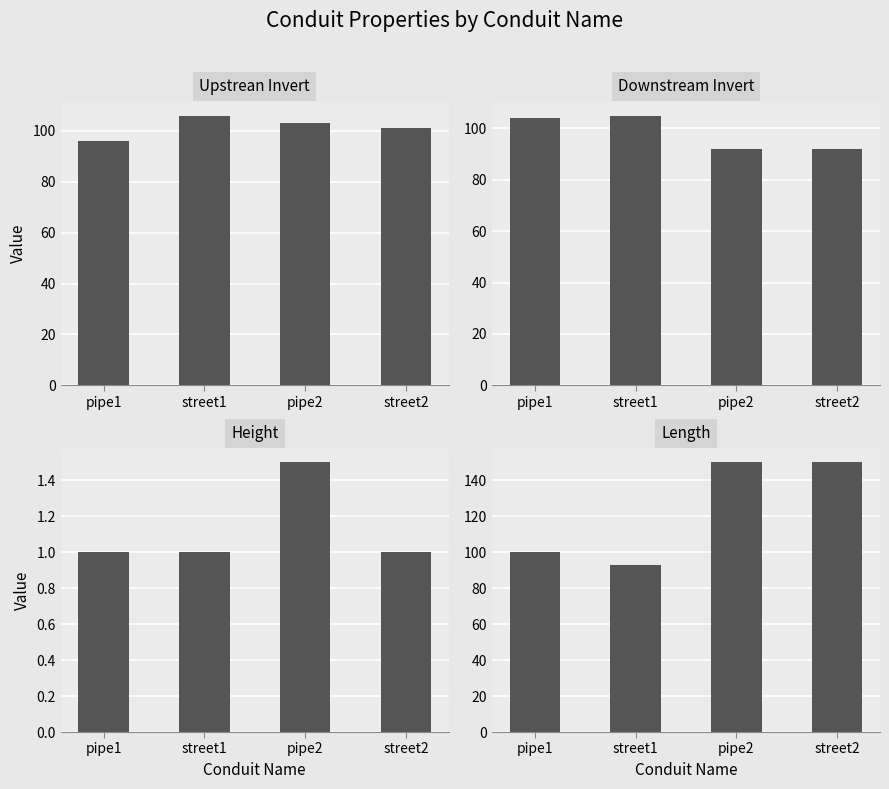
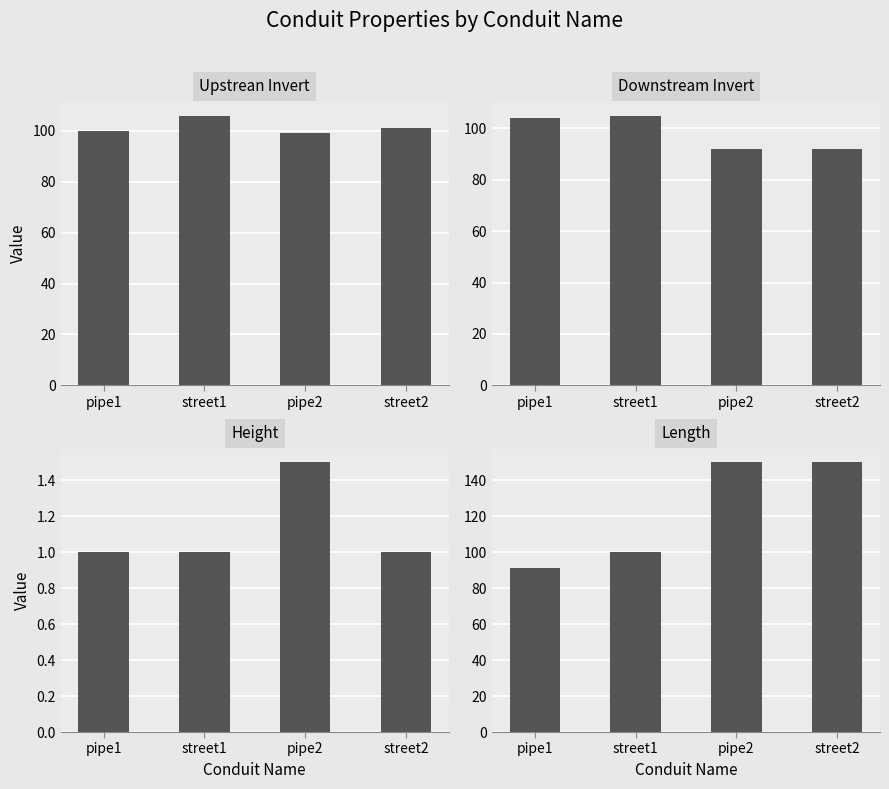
  {
    "Upstrean Invert": {
-     "pipe1": 96,
+     "pipe1": 100,
      "street1": 106,
-     "pipe2": 103,
+     "pipe2": 99,
      "street2": 101
    },
    "Downstream Invert": {
      "pipe1": 104,
      "street1": 105,
      "pipe2": 92,
      "street2": 92
    },
    "Height": {
      "pipe1": 1.00,
      "street1": 1.00,
      "pipe2": 1.50,
      "street2": 1.00
    },
    "Length": {
-     "pipe1": 100,
-     "street1": 93,
+     "pipe1": 91,
+     "street1": 100,
      "pipe2": 150,
      "street2": 150
    }
  }
